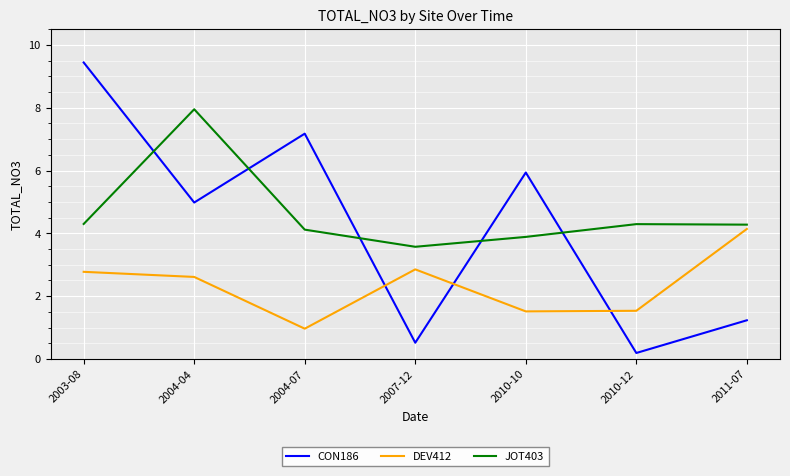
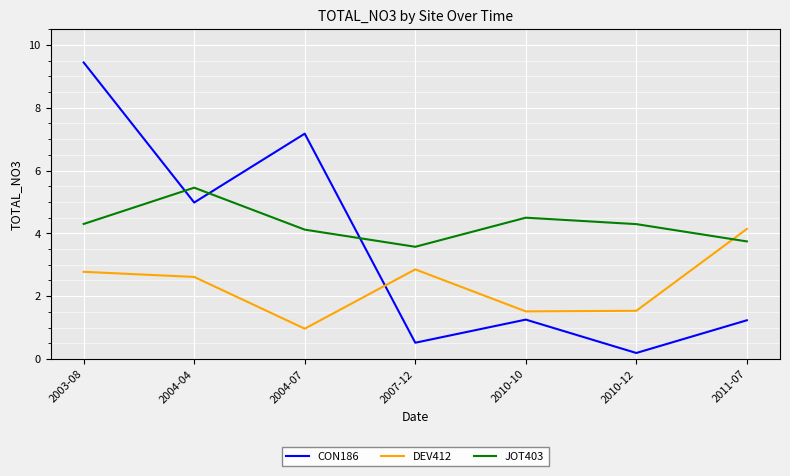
  {
    "CON186": {
      "2003-08": 9.4,
      "2004-04": 5.0,
      "2004-07": 7.2,
      "2007-12": 0.5,
-     "2010-10": 5.9,
+     "2010-10": 1.3,
      "2010-12": 0.2,
      "2011-07": 1.2
    },
    "DEV412": {
      "2003-08": 2.8,
      "2004-04": 2.6,
      "2004-07": 1.0,
      "2007-12": 2.9,
      "2010-10": 1.5,
      "2010-12": 1.5,
      "2011-07": 4.1
    },
    "JOT403": {
      "2003-08": 4.3,
-     "2004-04": 7.9,
+     "2004-04": 5.5,
      "2004-07": 4.1,
      "2007-12": 3.6,
-     "2010-10": 3.9,
+     "2010-10": 4.5,
      "2010-12": 4.3,
-     "2011-07": 4.3
+     "2011-07": 3.7
    }
  }
